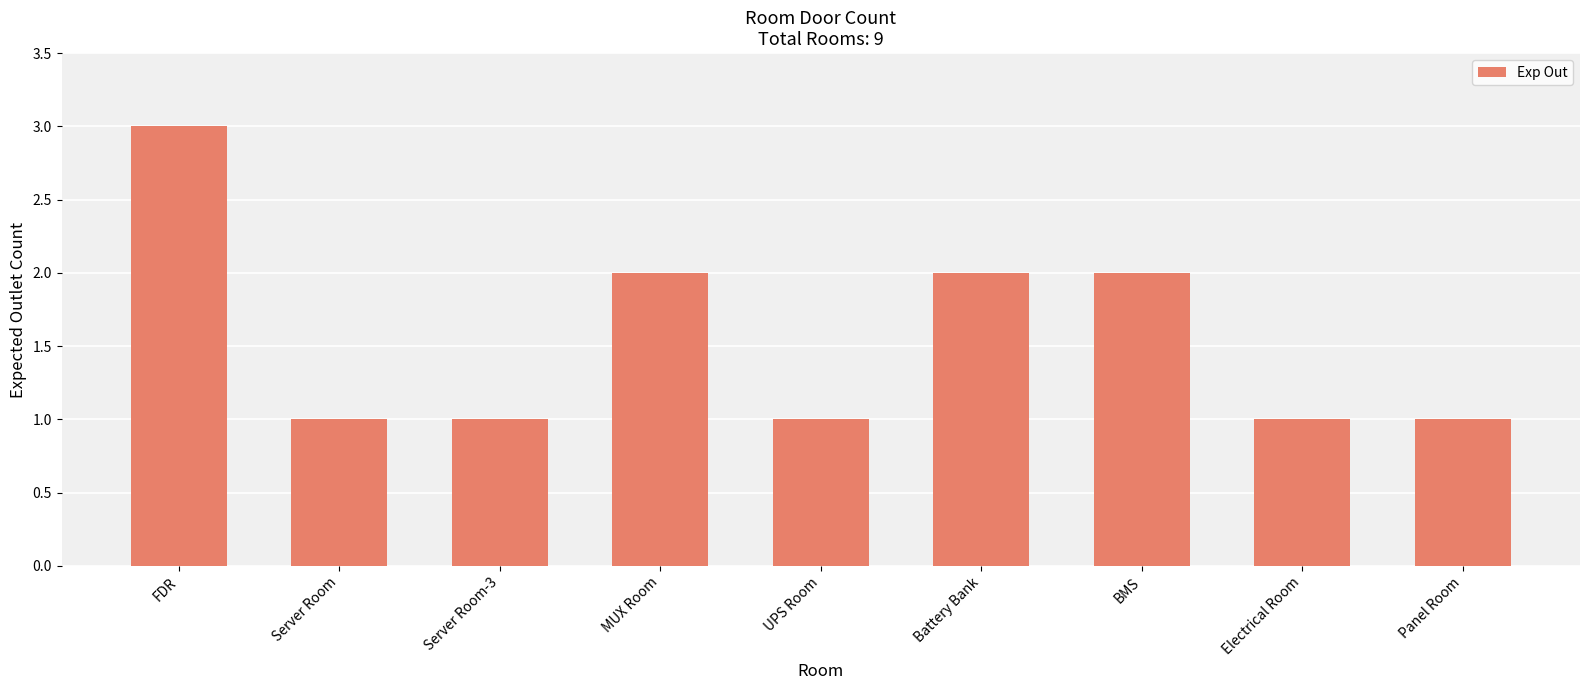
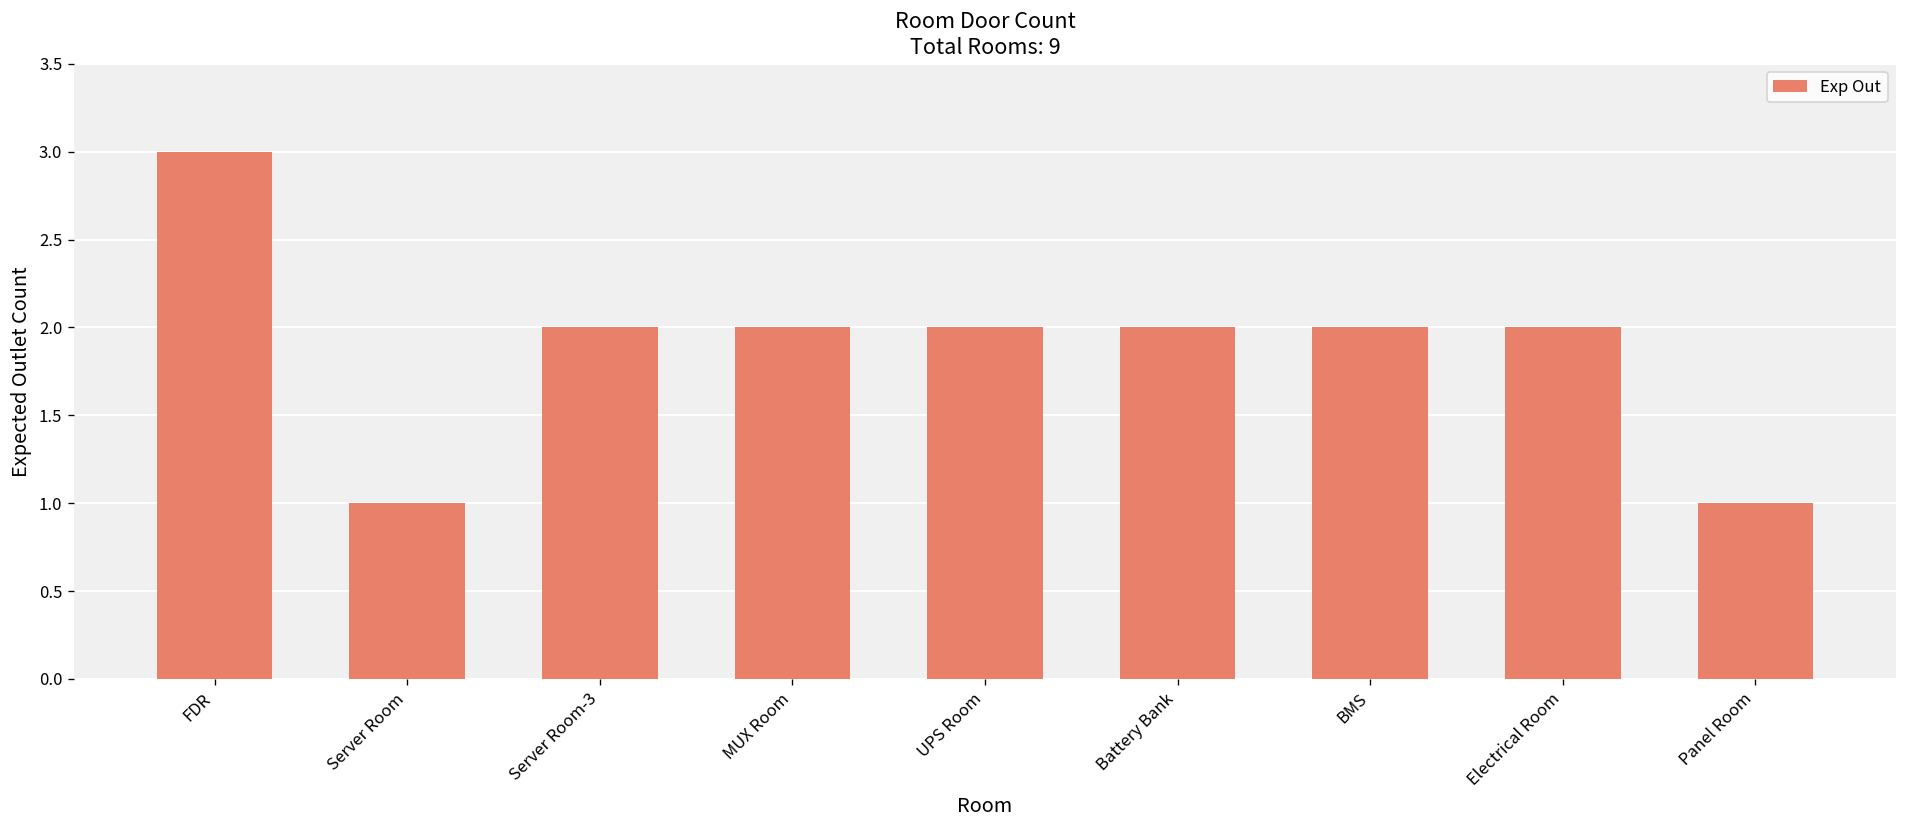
  {
    "FDR": 3,
    "Server Room": 1,
-   "Server Room-3": 1,
+   "Server Room-3": 2,
    "MUX Room": 2,
-   "UPS Room": 1,
+   "UPS Room": 2,
    "Battery Bank": 2,
    "BMS": 2,
-   "Electrical Room": 1,
+   "Electrical Room": 2,
    "Panel Room": 1
  }
